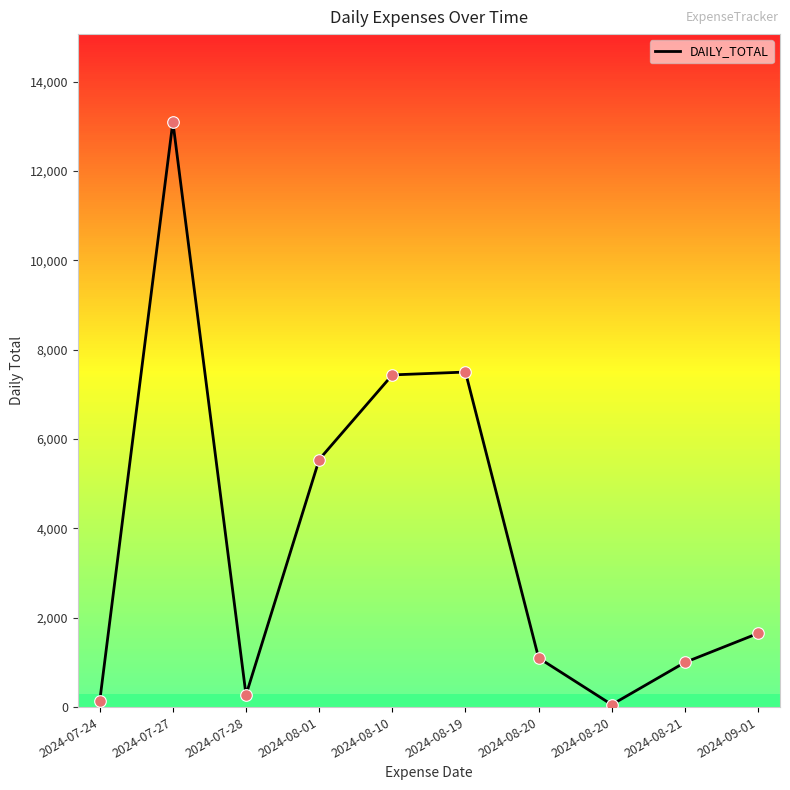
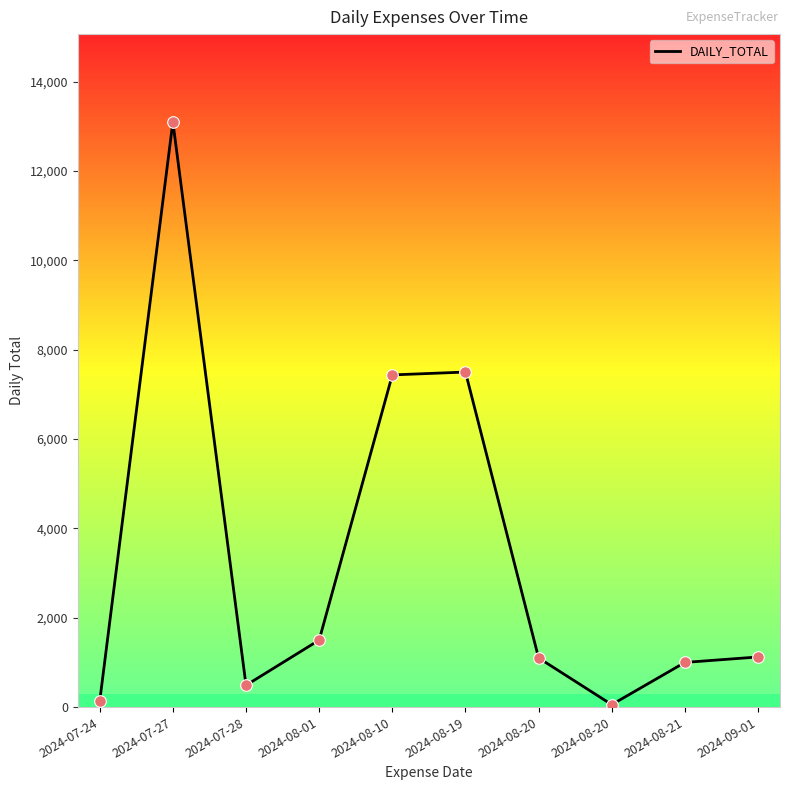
  {
    "2024-07-24": "100",
    "2024-07-27": "13,100",
-   "2024-07-28": "300",
-   "2024-08-01": "5,500",
+   "2024-07-28": "500",
+   "2024-08-01": "1,500",
    "2024-08-10": "7,400",
    "2024-08-19": "7,500",
    "2024-08-21": "1,000",
-   "2024-09-01": "1,700"
+   "2024-09-01": "1,100"
  }
